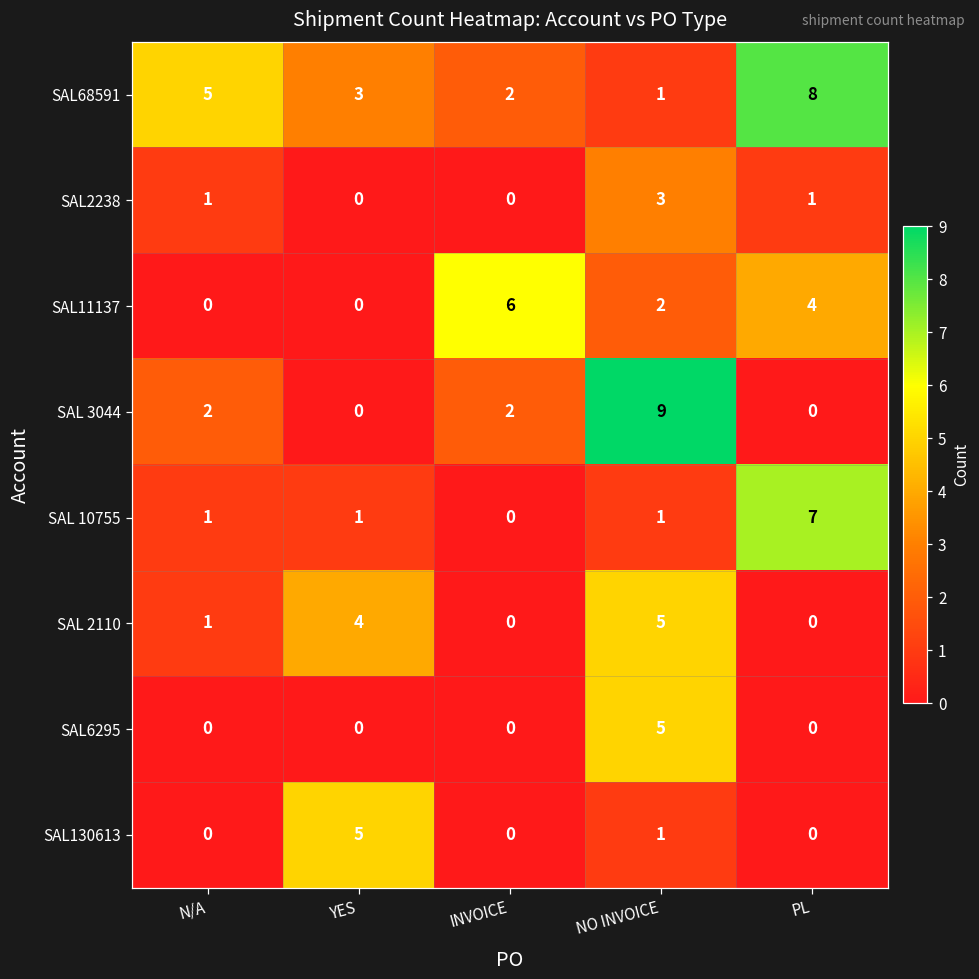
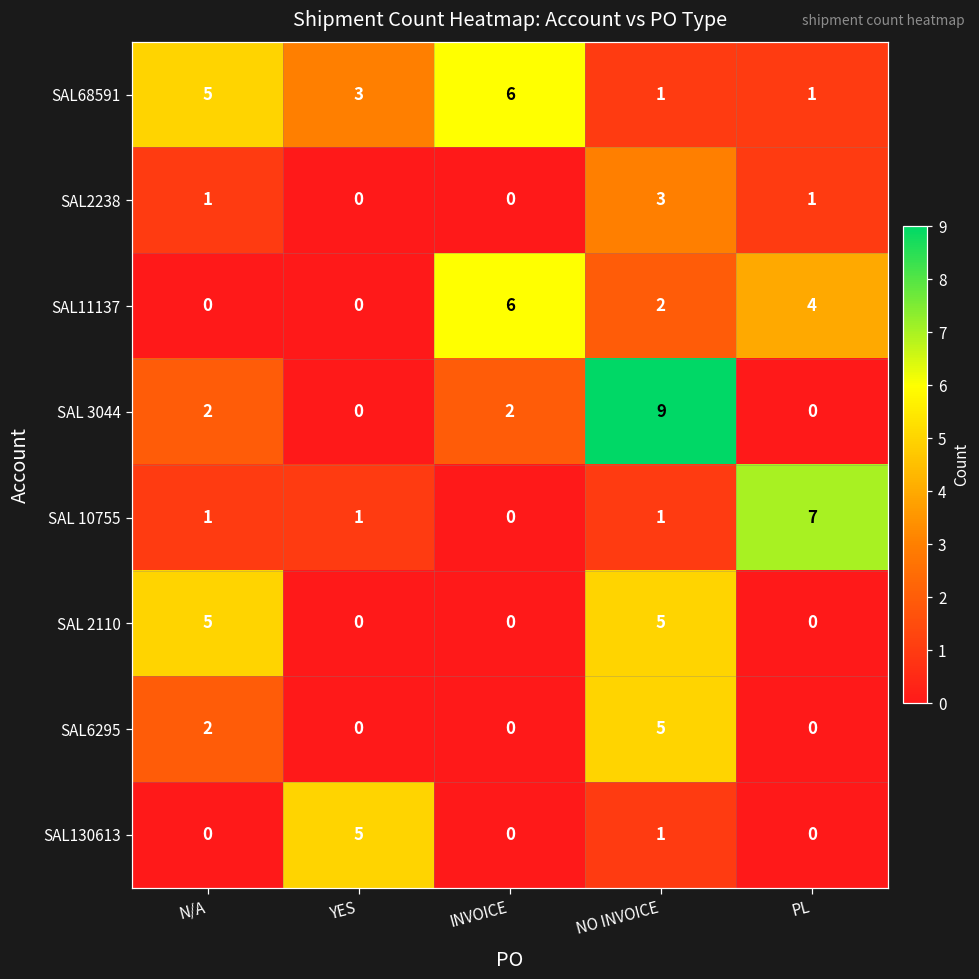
  {
    "SAL68591": {
      "N/A": 5,
      "YES": 3,
-     "INVOICE": 2,
+     "INVOICE": 6,
      "NO INVOICE": 1,
-     "PL": 8
+     "PL": 1
    },
    "SAL2238": {
      "N/A": 1,
      "YES": 0,
      "INVOICE": 0,
      "NO INVOICE": 3,
      "PL": 1
    },
    "SAL11137": {
      "N/A": 0,
      "YES": 0,
      "INVOICE": 6,
      "NO INVOICE": 2,
      "PL": 4
    },
    "SAL 3044": {
      "N/A": 2,
      "YES": 0,
      "INVOICE": 2,
      "NO INVOICE": 9,
      "PL": 0
    },
    "SAL 10755": {
      "N/A": 1,
      "YES": 1,
      "INVOICE": 0,
      "NO INVOICE": 1,
      "PL": 7
    },
    "SAL 2110": {
-     "N/A": 1,
-     "YES": 4,
+     "N/A": 5,
+     "YES": 0,
      "INVOICE": 0,
      "NO INVOICE": 5,
      "PL": 0
    },
    "SAL6295": {
-     "N/A": 0,
+     "N/A": 2,
      "YES": 0,
      "INVOICE": 0,
      "NO INVOICE": 5,
      "PL": 0
    },
    "SAL130613": {
      "N/A": 0,
      "YES": 5,
      "INVOICE": 0,
      "NO INVOICE": 1,
      "PL": 0
    }
  }
